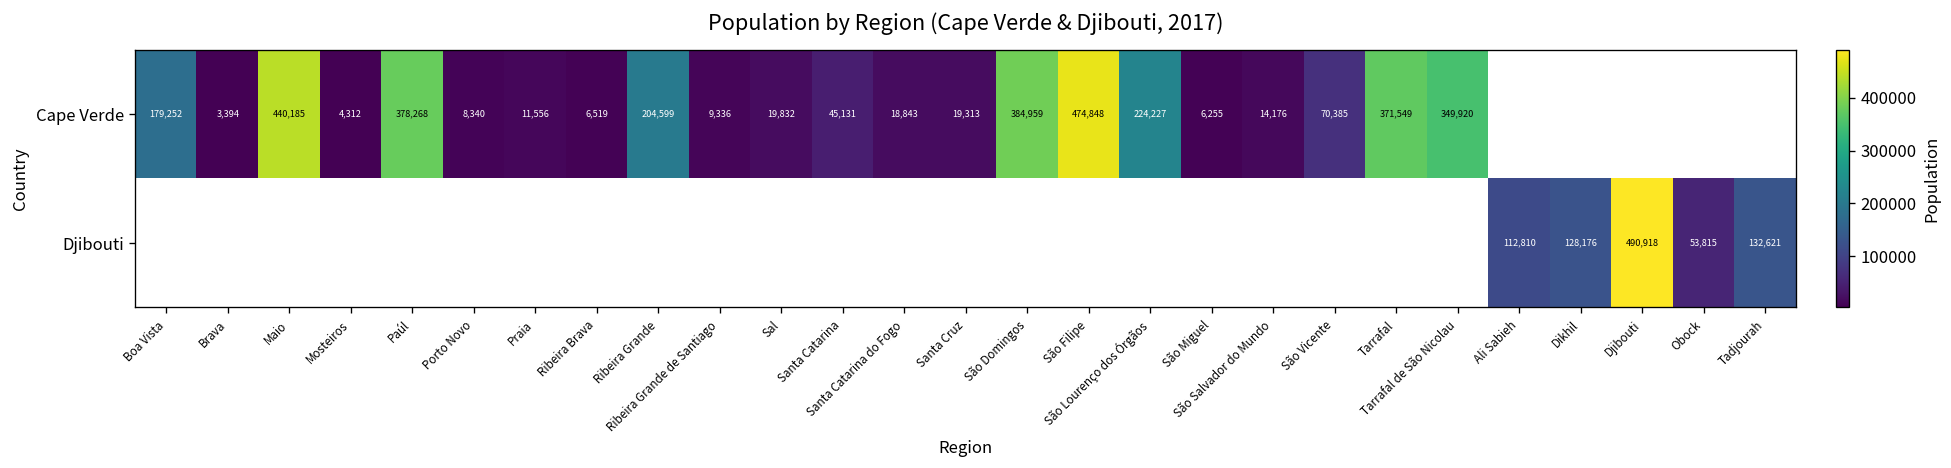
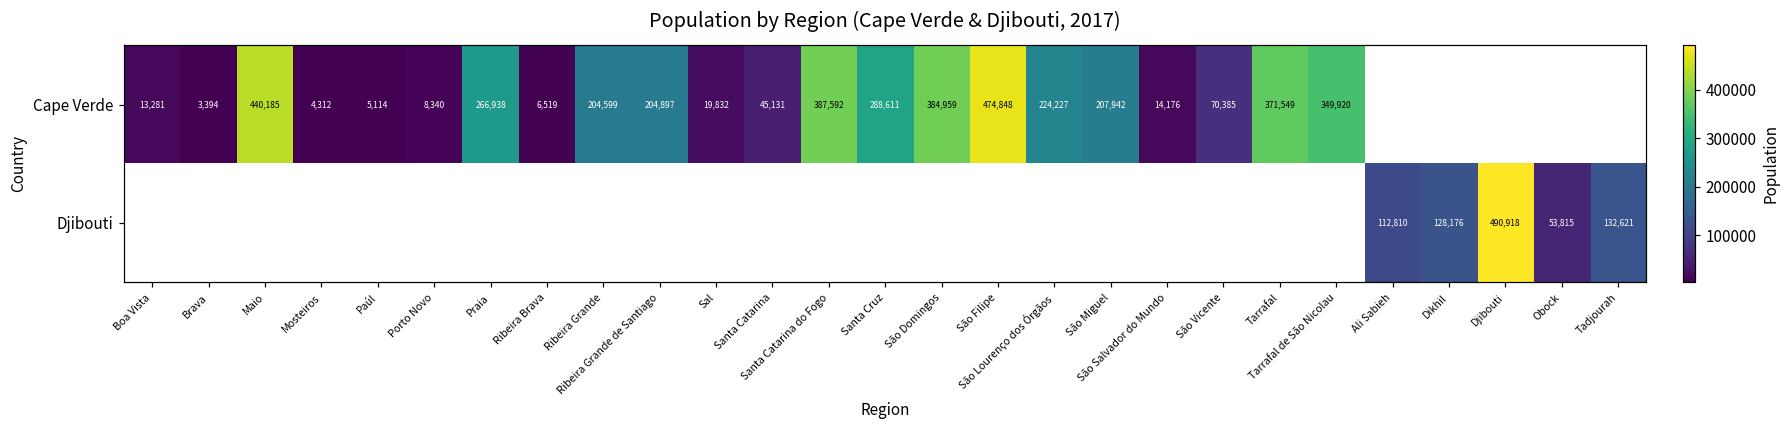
  {
    "Cape Verde": {
-     "Boa Vista": "179,252",
+     "Boa Vista": "13,281",
      "Brava": "3,394",
      "Maio": "440,185",
      "Mosteiros": "4,312",
-     "Paúl": "378,268",
+     "Paúl": "5,114",
      "Porto Novo": "8,340",
-     "Praia": "11,556",
+     "Praia": "266,938",
      "Ribeira Brava": "6,519",
      "Ribeira Grande": "204,599",
-     "Ribeira Grande de Santiago": "9,336",
+     "Ribeira Grande de Santiago": "204,897",
      "Sal": "19,832",
      "Santa Catarina": "45,131",
-     "Santa Catarina do Fogo": "18,843",
-     "Santa Cruz": "19,313",
+     "Santa Catarina do Fogo": "387,592",
+     "Santa Cruz": "288,611",
      "São Domingos": "384,959",
      "São Filipe": "474,848",
      "São Lourenço dos Órgãos": "224,227",
-     "São Miguel": "6,255",
+     "São Miguel": "207,942",
      "São Salvador do Mundo": "14,176",
      "São Vicente": "70,385",
      "Tarrafal": "371,549",
      "Tarrafal de São Nicolau": "349,920"
    },
    "Djibouti": {
      "Ali Sabieh": "112,810",
      "Dikhil": "128,176",
      "Djibouti": "490,918",
      "Obock": "53,815",
      "Tadjourah": "132,621"
    }
  }
